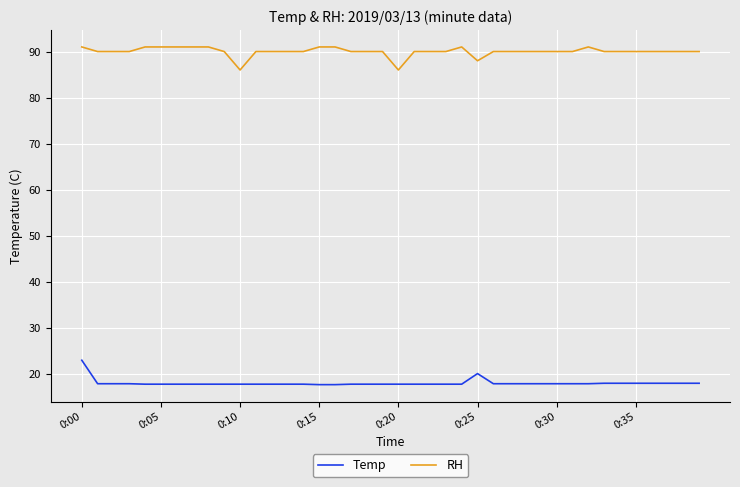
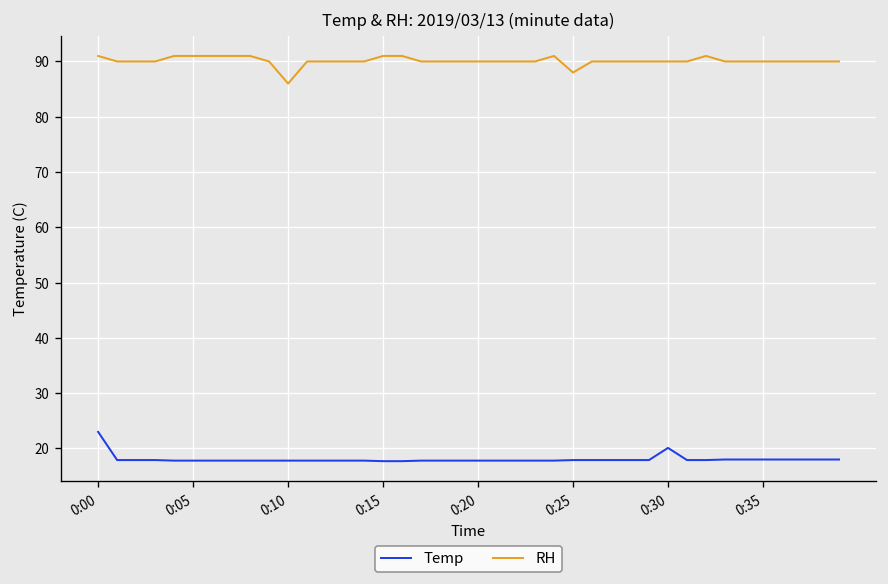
  {
    "Temp": {
      "0:00": 23,
      "0:05": 18,
      "0:10": 18,
      "0:15": 18,
      "0:20": 18,
-     "0:25": 20,
-     "0:30": 18,
+     "0:25": 18,
+     "0:30": 20,
      "0:35": 18
    },
    "RH": {
      "0:00": 91,
      "0:05": 91,
      "0:10": 86,
      "0:15": 91,
-     "0:20": 86,
+     "0:20": 90,
      "0:25": 88,
      "0:30": 90,
      "0:35": 90
    }
  }
